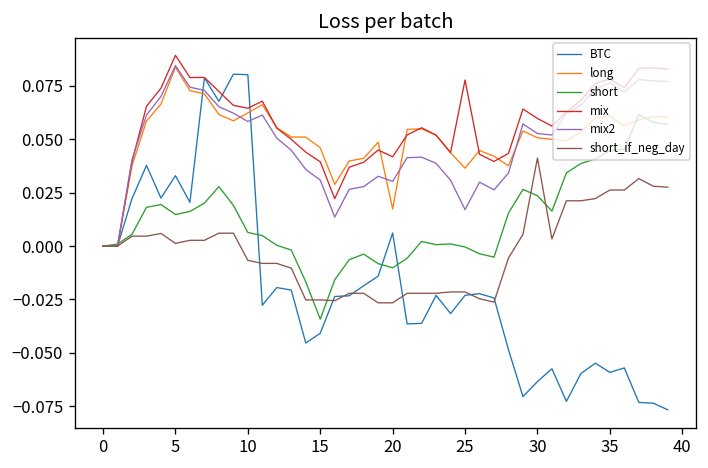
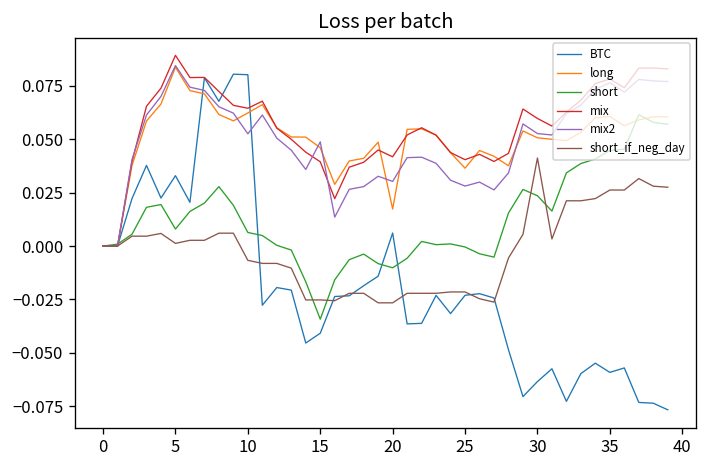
  {
    "BTC": {
      "5": 0.033,
      "10": 0.080,
      "15": -0.041,
      "20": 0.006,
      "25": -0.023,
      "30": -0.063,
      "35": -0.059
    },
    "long": {
      "10": 0.062,
      "15": 0.046,
      "20": 0.017,
      "25": 0.036,
      "30": 0.051
    },
    "short": {
-     "5": 0.015,
+     "5": 0.008,
      "10": 0.006,
      "15": -0.034,
      "20": -0.010,
      "25": 0.000,
      "30": 0.024
    },
    "mix": {
      "5": 0.089,
      "10": 0.065,
      "15": 0.039,
      "20": 0.042,
-     "25": 0.078,
+     "25": 0.040,
      "30": 0.060
    },
    "mix2": {
-     "10": 0.058,
-     "15": 0.031,
+     "10": 0.053,
+     "15": 0.049,
      "20": 0.030,
-     "25": 0.017,
+     "25": 0.028,
      "30": 0.053
    },
    "short_if_neg_day": {
      "5": 0.001,
      "10": -0.007,
      "15": -0.025,
      "20": -0.027,
      "25": -0.021,
      "30": 0.041,
      "35": 0.026
    }
  }
